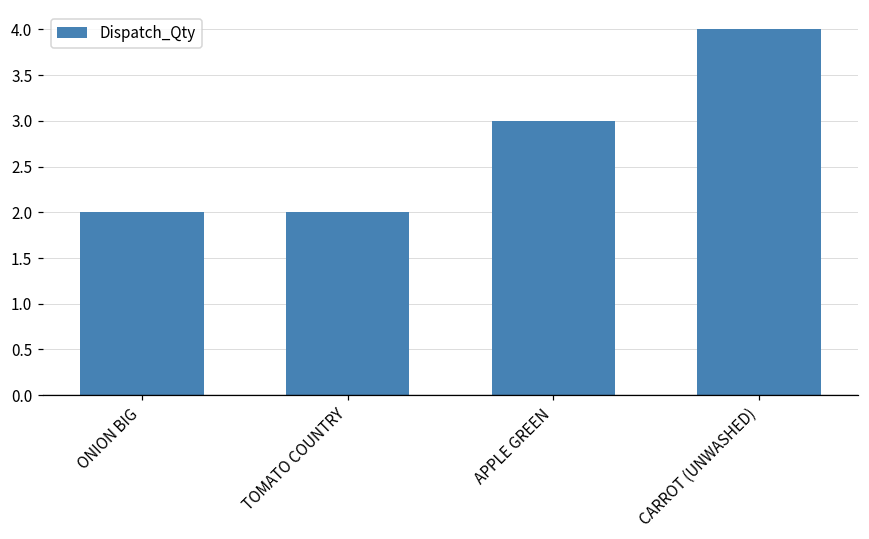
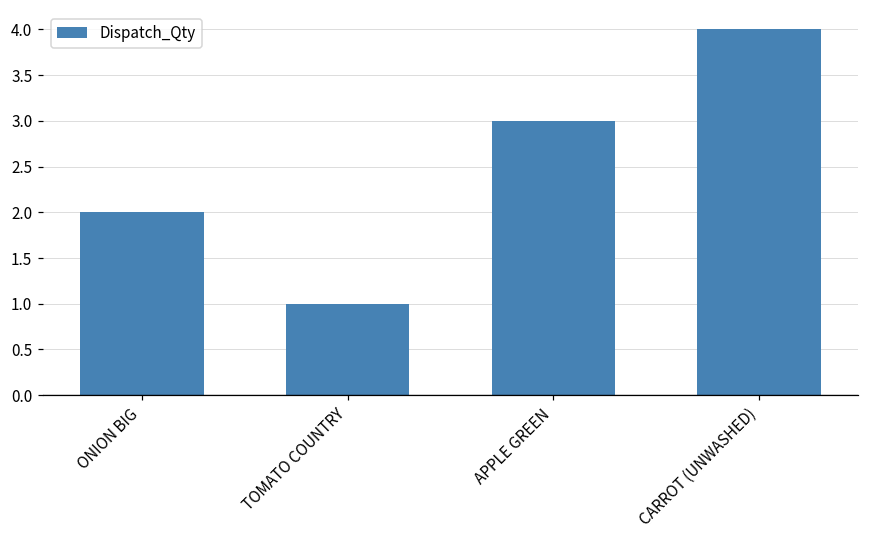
  {
    "ONION BIG": 2,
-   "TOMATO COUNTRY": 2,
+   "TOMATO COUNTRY": 1,
    "APPLE GREEN": 3,
    "CARROT (UNWASHED)": 4
  }
